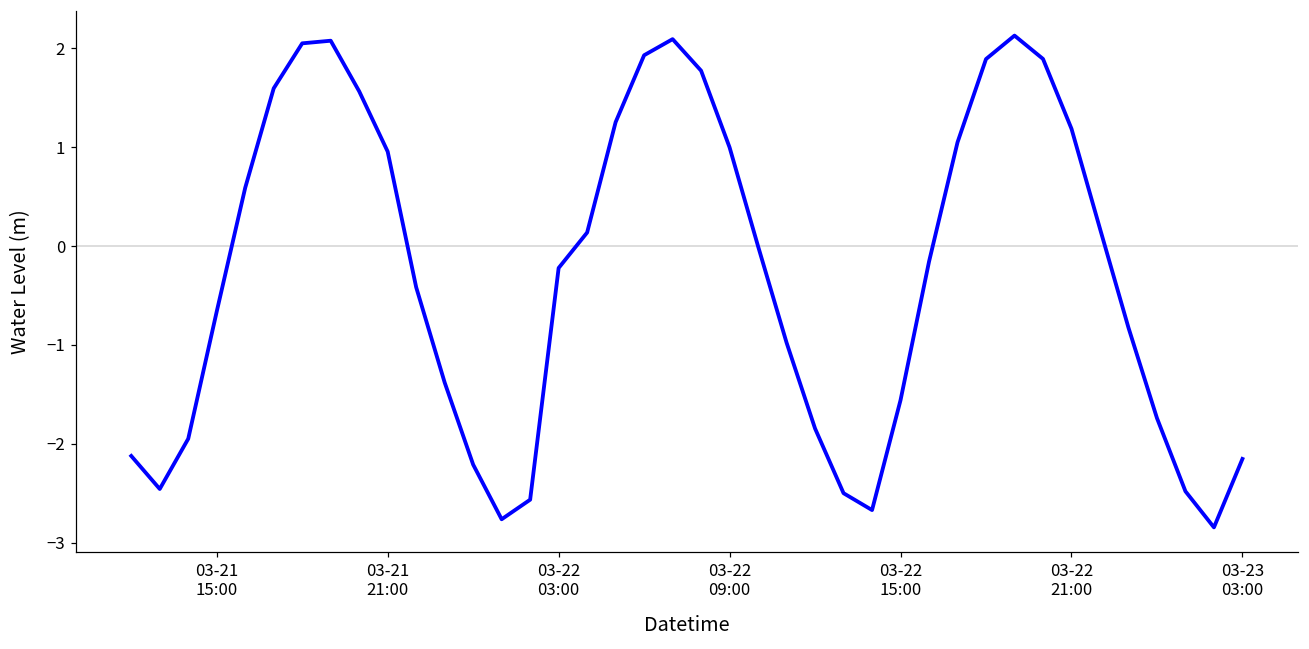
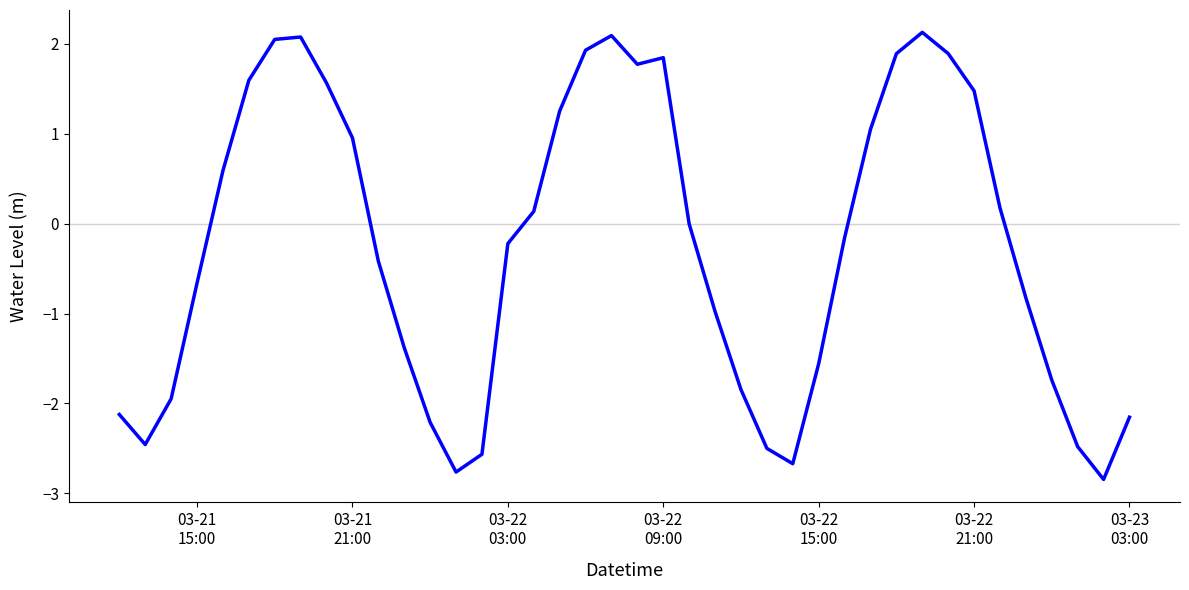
  {
    "03-21 15:00": -0.7,
    "03-21 21:00": 1.0,
    "03-22 03:00": -0.2,
-   "03-22 09:00": 1.0,
+   "03-22 09:00": 1.8,
    "03-22 15:00": -1.6,
-   "03-22 21:00": 1.2,
+   "03-22 21:00": 1.5,
    "03-23 03:00": -2.2
  }
